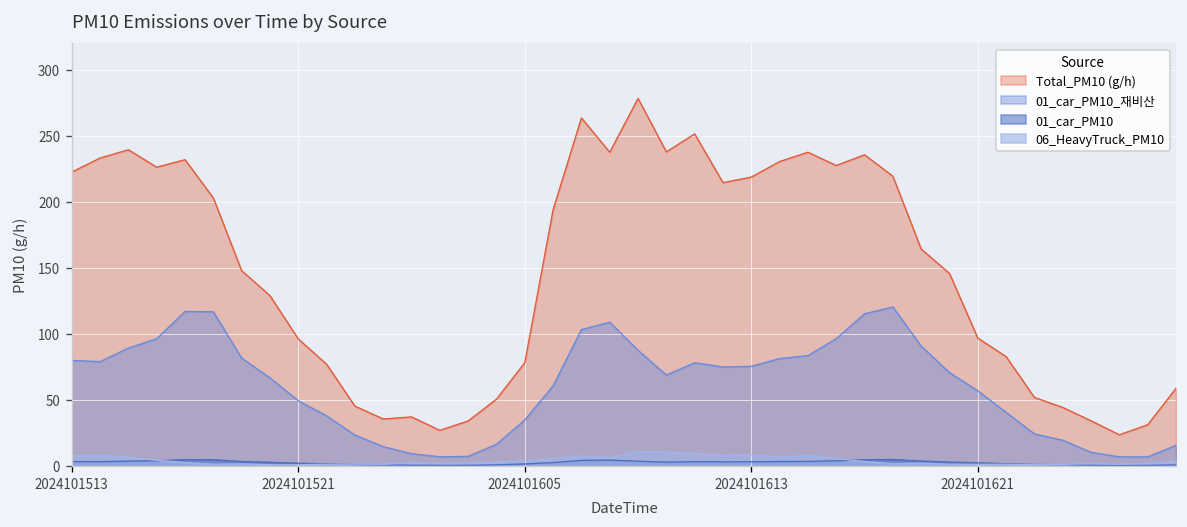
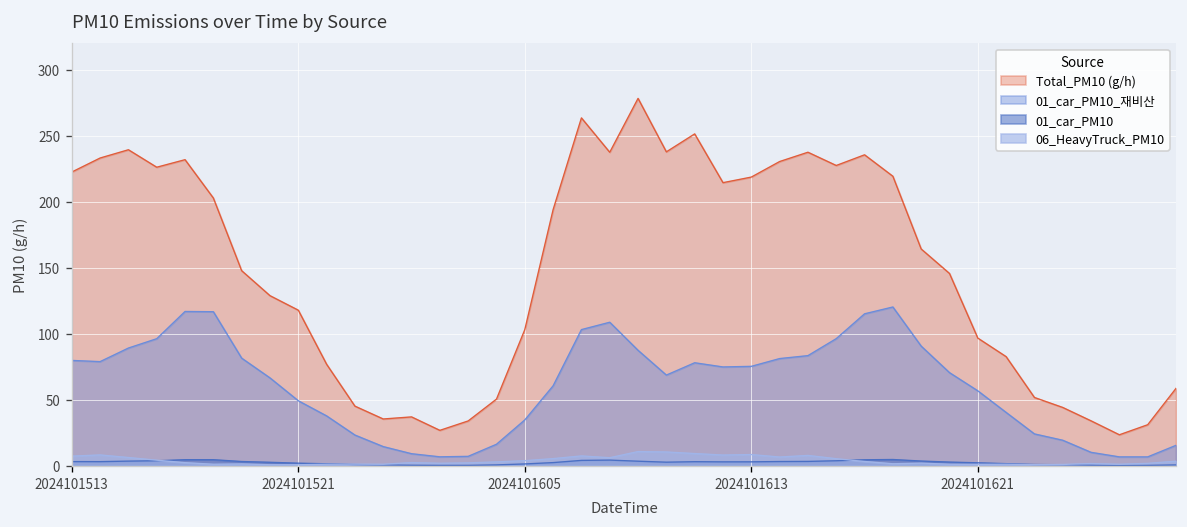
  {
    "Total_PM10 (g/h)": {
      "2024101513": 222,
-     "2024101521": 96,
-     "2024101605": 78,
+     "2024101521": 118,
+     "2024101605": 103,
      "2024101613": 219,
      "2024101621": 97
    }
  }
